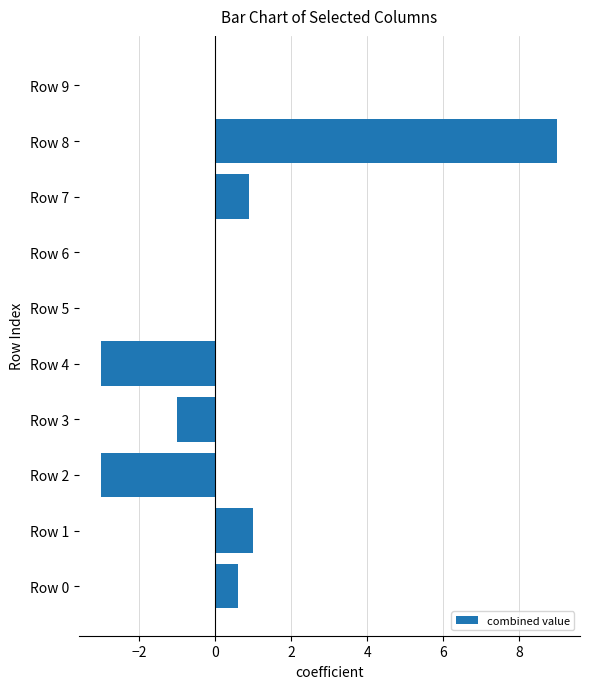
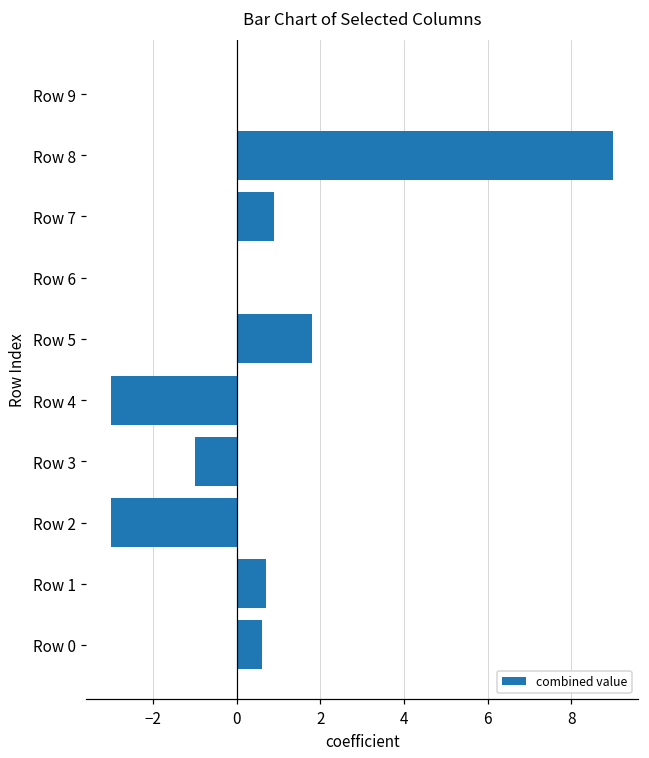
  {
    "Row 9": 0.0,
    "Row 8": 9.0,
    "Row 7": 0.9,
    "Row 6": 0.0,
-   "Row 5": 0.0,
+   "Row 5": 1.8,
    "Row 4": -3.0,
    "Row 3": -1.0,
    "Row 2": -3.0,
-   "Row 1": 1.0,
+   "Row 1": 0.7,
    "Row 0": 0.6
  }
